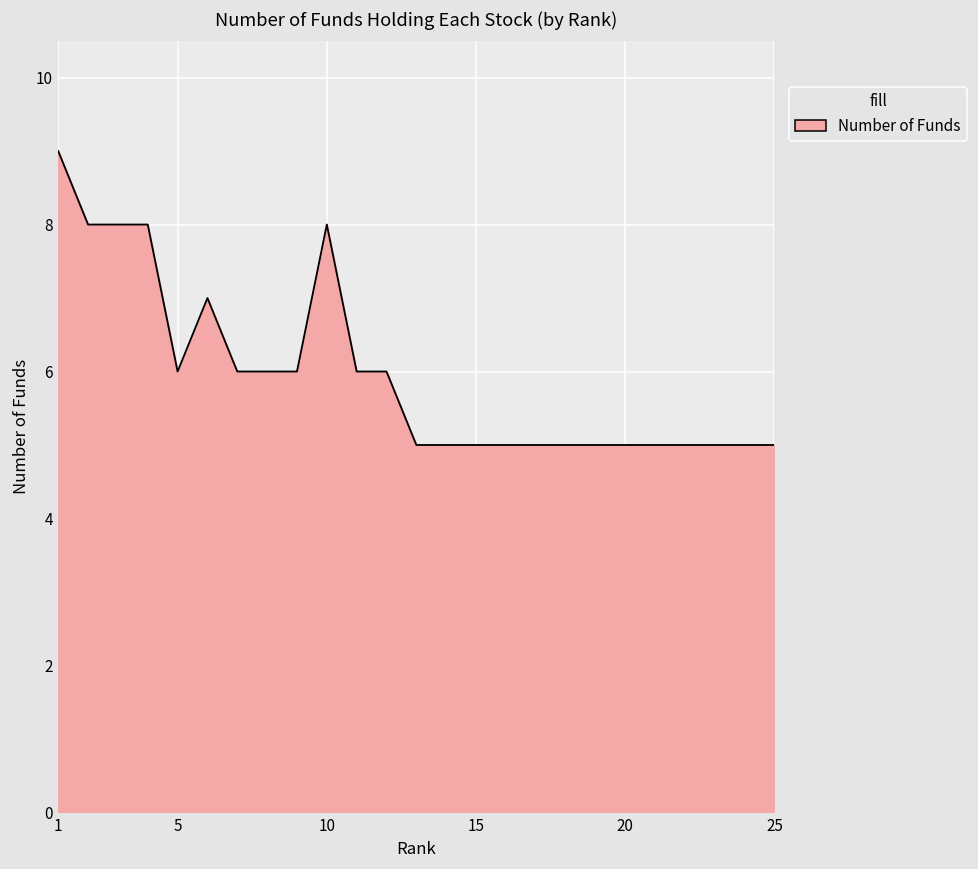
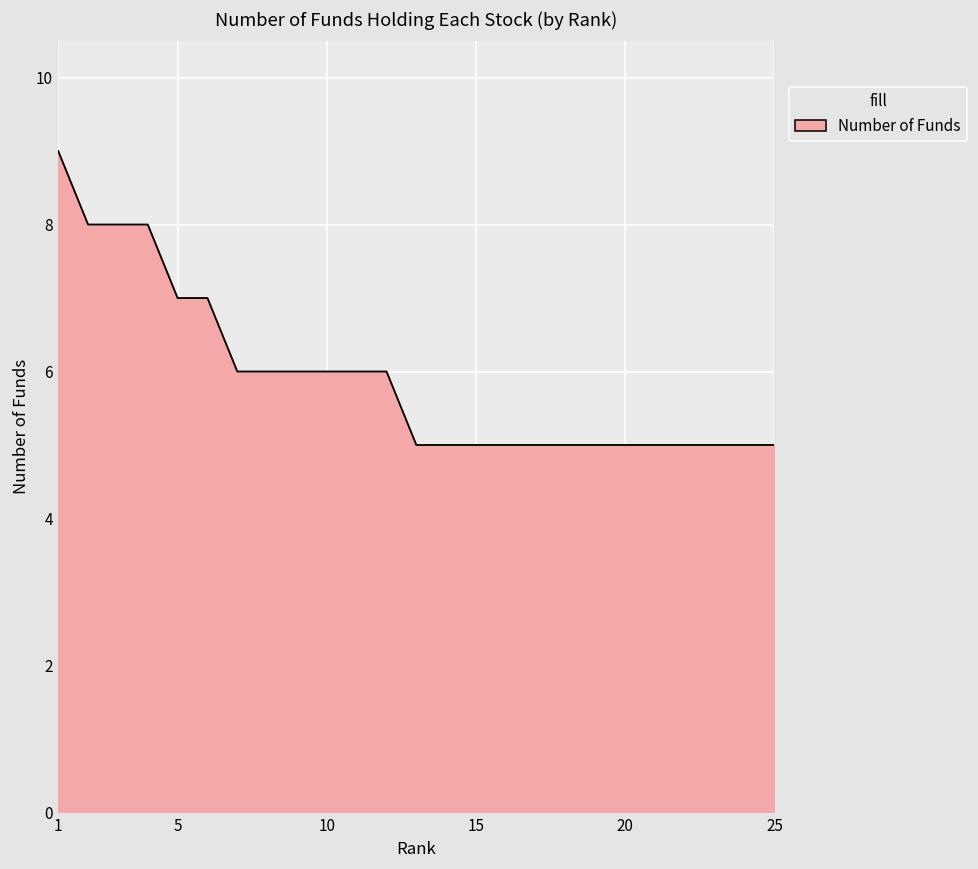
  {
    "1": 9,
-   "5": 6,
-   "10": 8,
+   "5": 7,
+   "10": 6,
    "15": 5,
    "20": 5,
    "25": 5
  }
